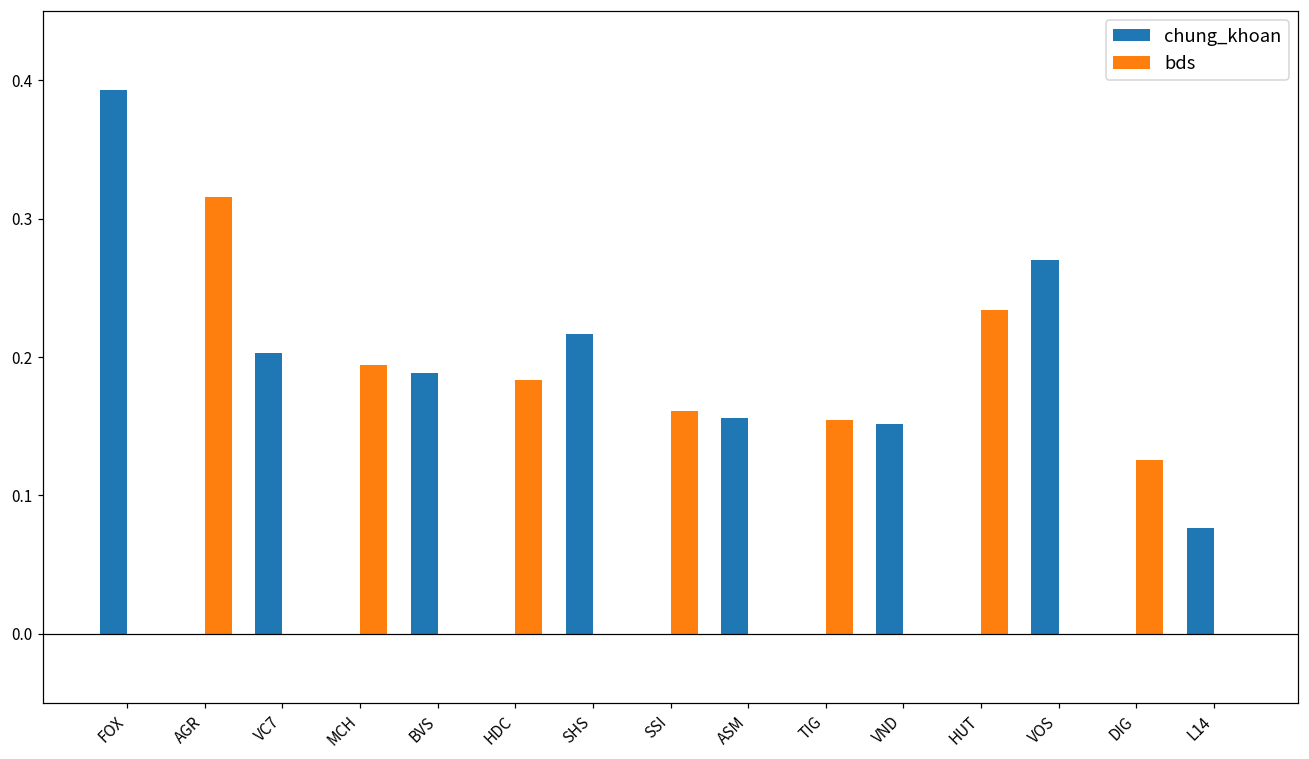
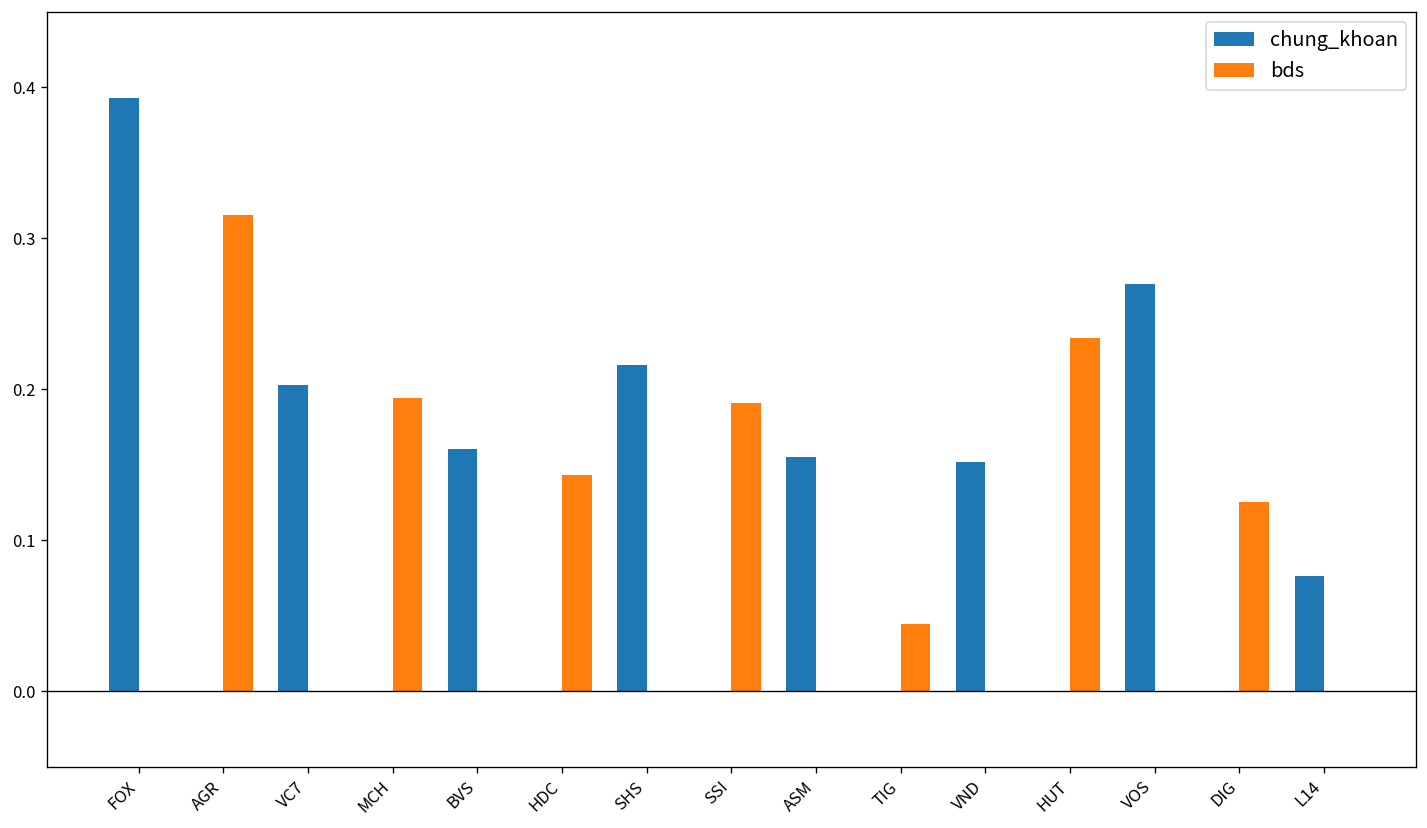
  {
    "chung_khoan": {
      "FOX": 0.393,
      "AGR": 0.000,
      "VC7": 0.203,
      "MCH": 0.000,
-     "BVS": 0.189,
+     "BVS": 0.161,
      "HDC": 0.000,
      "SHS": 0.216,
      "SSI": 0.000,
      "ASM": 0.156,
      "TIG": 0.000,
      "VND": 0.152,
      "HUT": 0.000,
      "VOS": 0.270,
      "DIG": 0.000,
      "L14": 0.076
    },
    "bds": {
      "FOX": 0.000,
      "AGR": 0.315,
      "VC7": 0.000,
      "MCH": 0.194,
      "BVS": 0.000,
-     "HDC": 0.184,
+     "HDC": 0.143,
      "SHS": 0.000,
-     "SSI": 0.161,
+     "SSI": 0.191,
      "ASM": 0.000,
-     "TIG": 0.154,
+     "TIG": 0.045,
      "VND": 0.000,
      "HUT": 0.234,
      "VOS": 0.000,
      "DIG": 0.126,
      "L14": 0.000
    }
  }
